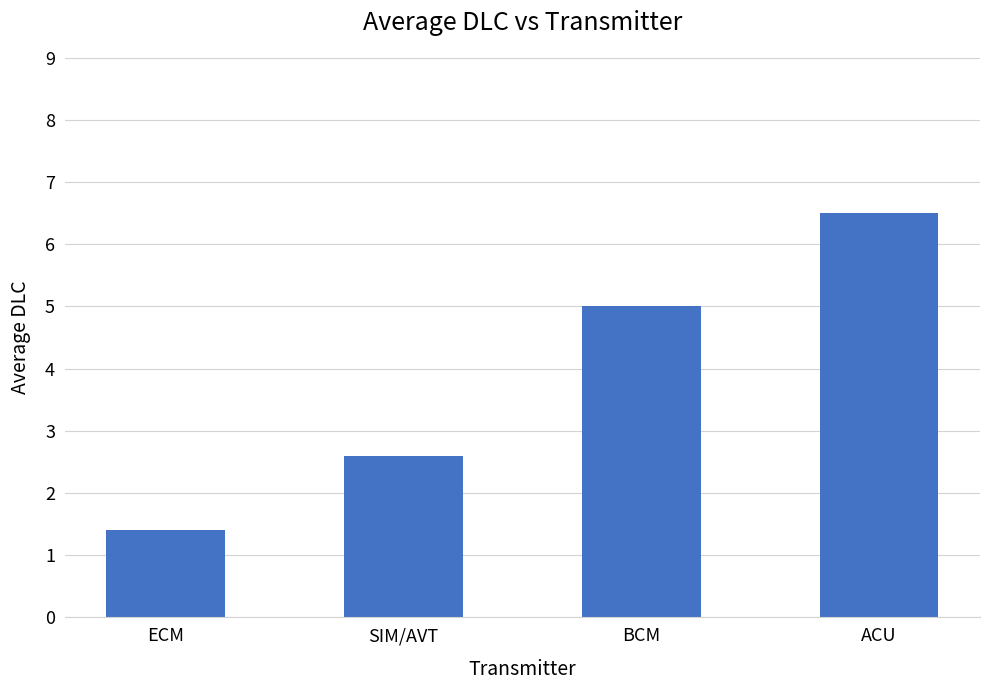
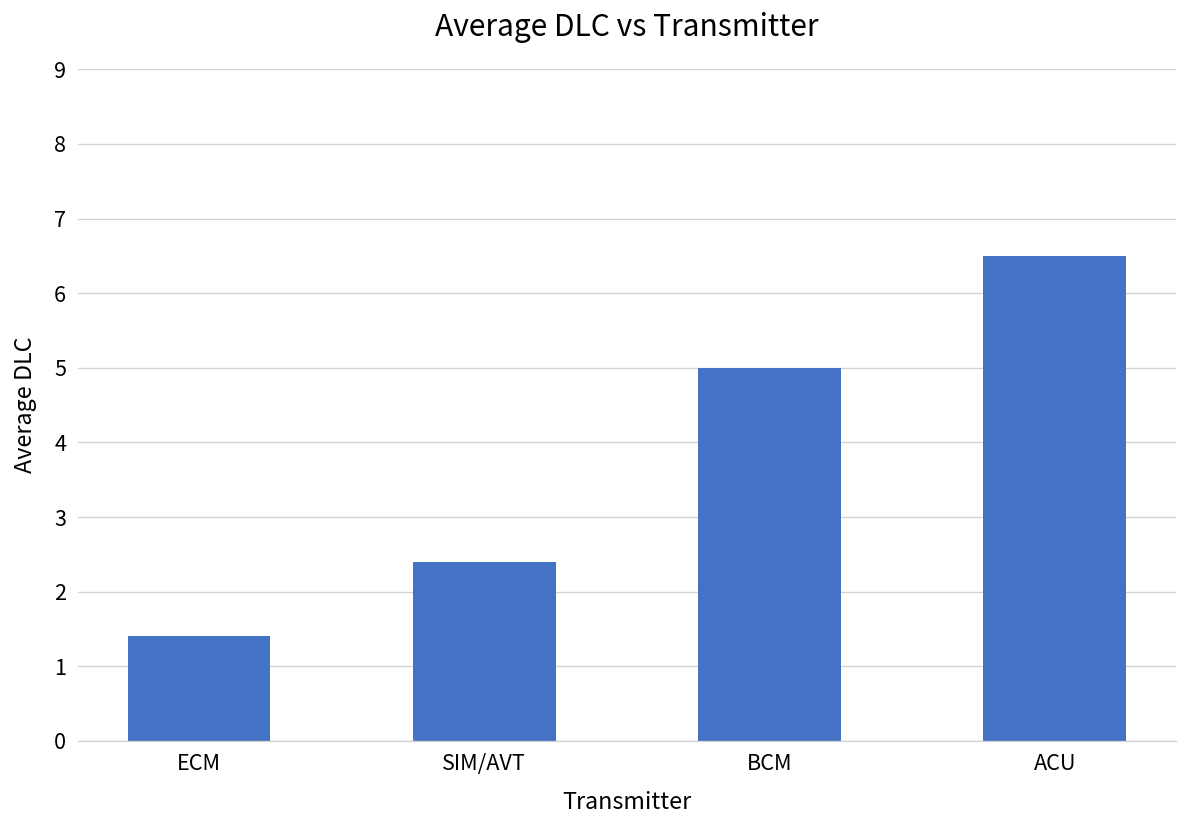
  {
    "ECM": 1.4,
-   "SIM/AVT": 2.6,
+   "SIM/AVT": 2.4,
    "BCM": 5.0,
    "ACU": 6.5
  }
